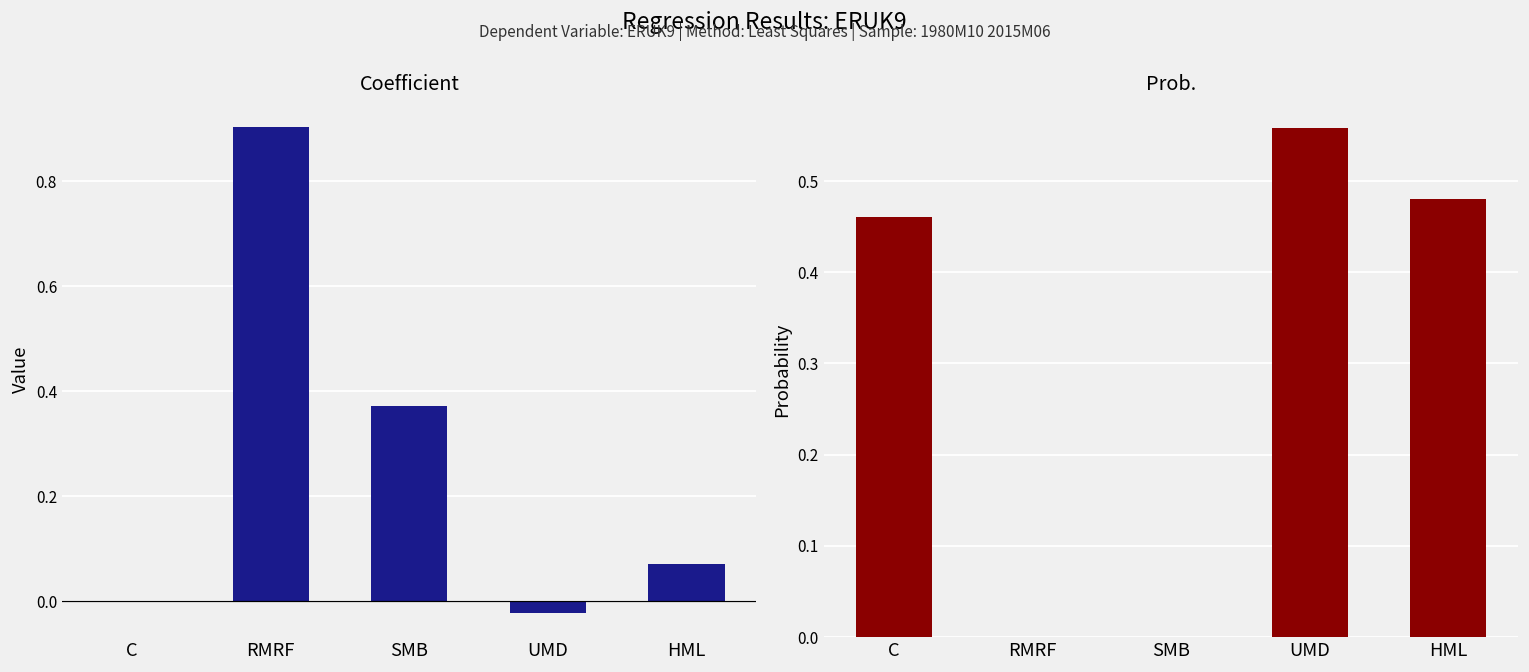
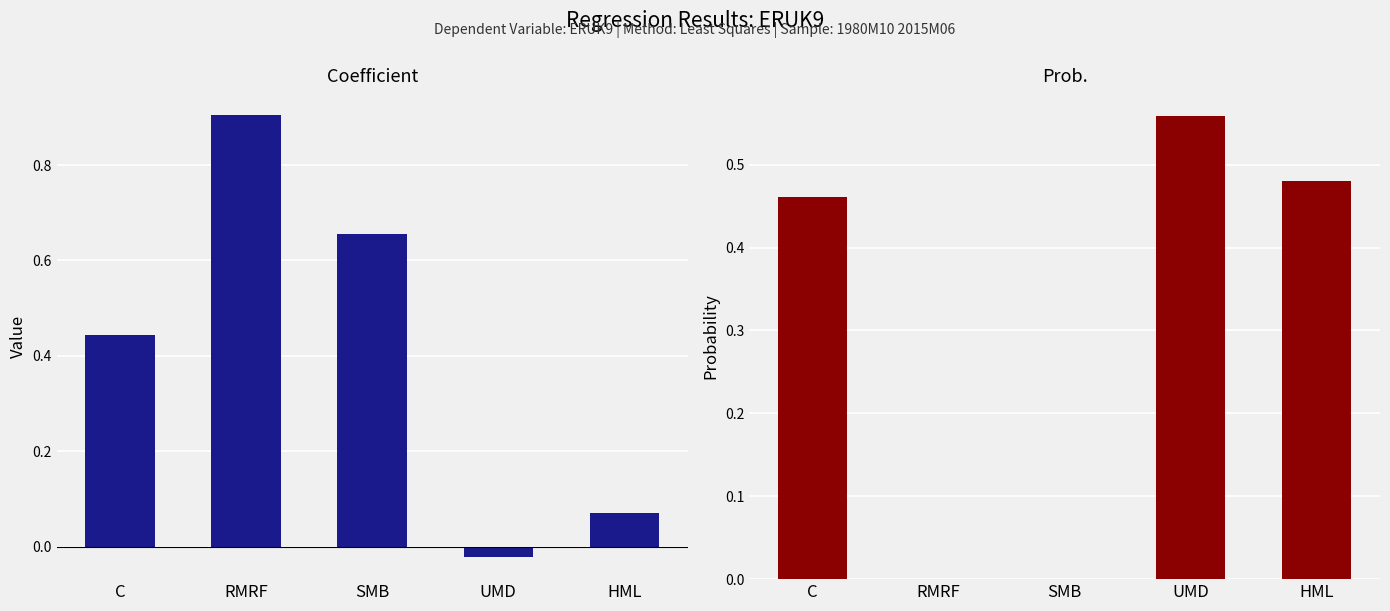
  {
    "Coefficient": {
-     "C": 0.00,
+     "C": 0.44,
      "RMRF": 0.90,
-     "SMB": 0.37,
+     "SMB": 0.66,
      "UMD": -0.02,
      "HML": 0.07
    },
    "Prob.": {
      "C": 0.46,
      "RMRF": 0.00,
      "SMB": 0.00,
      "UMD": 0.56,
      "HML": 0.48
    }
  }
